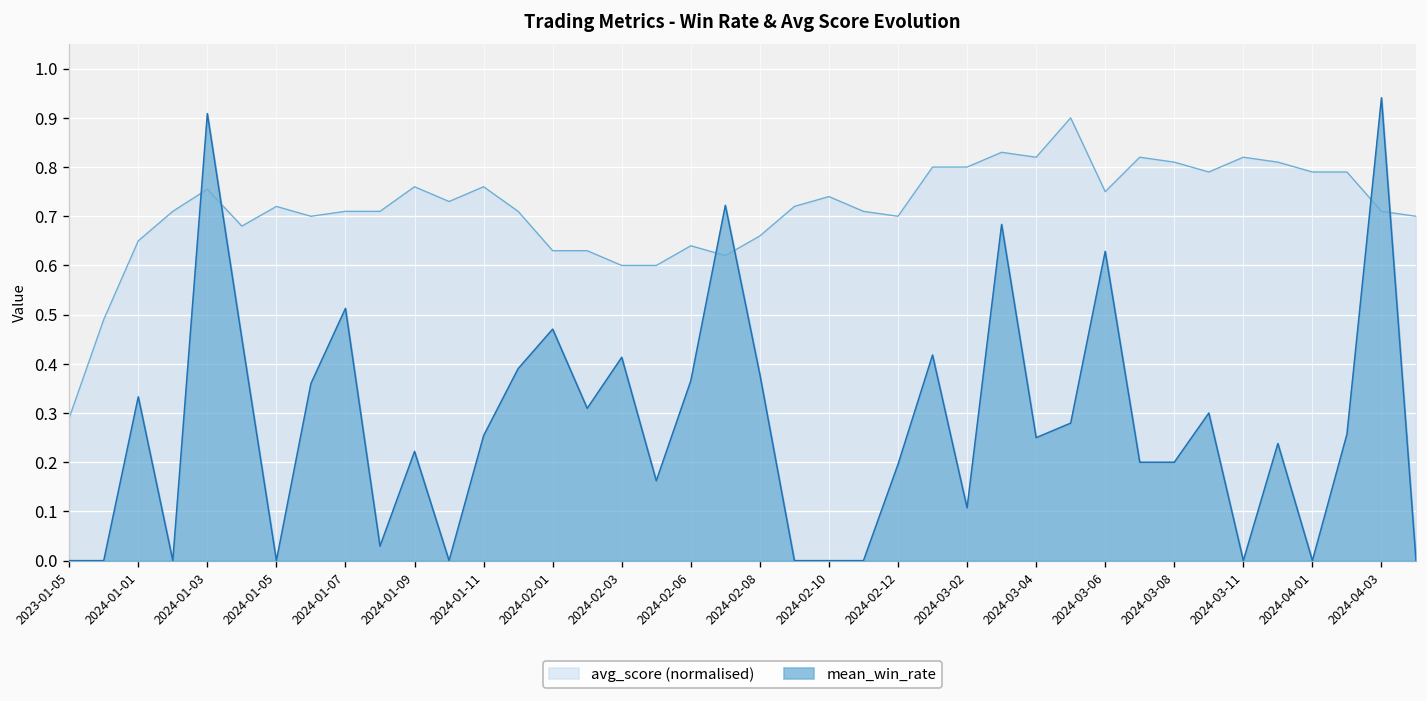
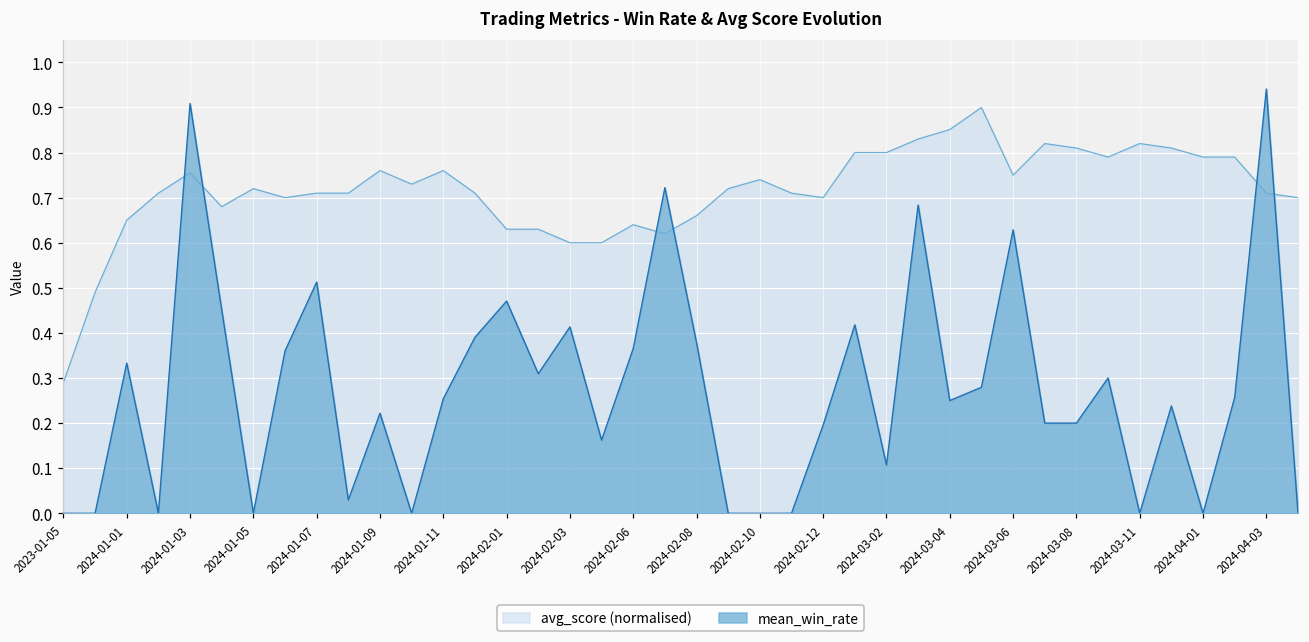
  {
    "avg_score (normalised)": {
      "2023-01-05": 0.29,
      "2024-01-01": 0.65,
      "2024-01-03": 0.76,
      "2024-01-05": 0.72,
      "2024-01-07": 0.71,
      "2024-01-09": 0.76,
      "2024-01-11": 0.76,
      "2024-02-01": 0.63,
      "2024-02-03": 0.60,
      "2024-02-06": 0.64,
      "2024-02-08": 0.66,
      "2024-02-10": 0.74,
      "2024-02-12": 0.70,
      "2024-03-02": 0.80,
-     "2024-03-04": 0.82,
+     "2024-03-04": 0.85,
      "2024-03-06": 0.75,
      "2024-03-08": 0.81,
      "2024-03-11": 0.82,
      "2024-04-01": 0.79,
      "2024-04-03": 0.71
    },
    "mean_win_rate": {
      "2023-01-05": 0.00,
      "2024-01-01": 0.33,
      "2024-01-03": 0.91,
      "2024-01-05": 0.00,
      "2024-01-07": 0.51,
      "2024-01-09": 0.22,
      "2024-01-11": 0.25,
      "2024-02-01": 0.47,
      "2024-02-03": 0.41,
      "2024-02-06": 0.37,
      "2024-02-08": 0.38,
      "2024-02-10": 0.00,
      "2024-02-12": 0.20,
      "2024-03-02": 0.11,
      "2024-03-04": 0.25,
      "2024-03-06": 0.63,
      "2024-03-08": 0.20,
      "2024-03-11": 0.00,
      "2024-04-01": 0.00,
      "2024-04-03": 0.94
    }
  }
